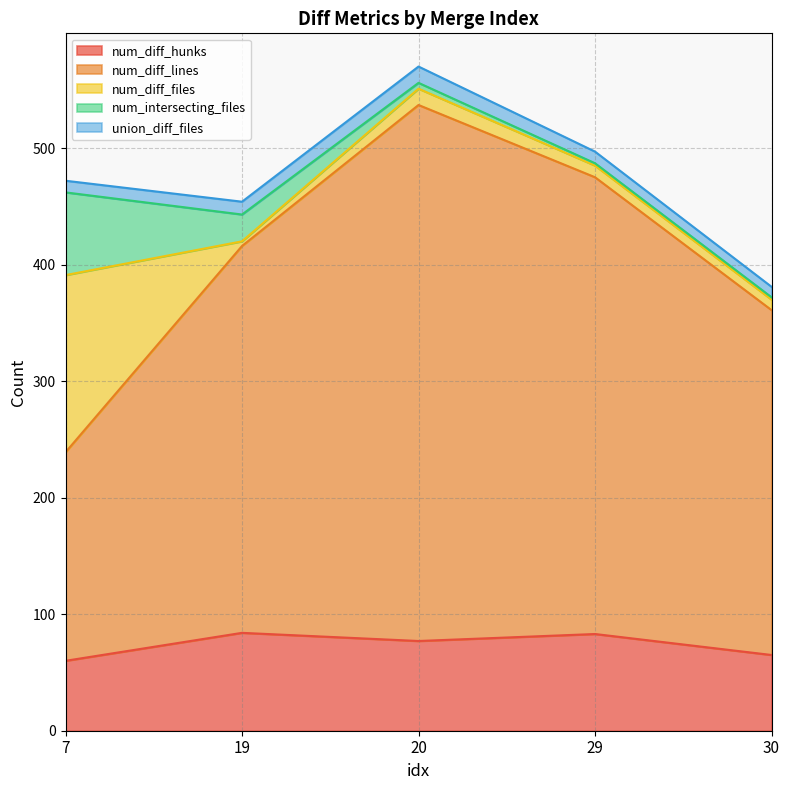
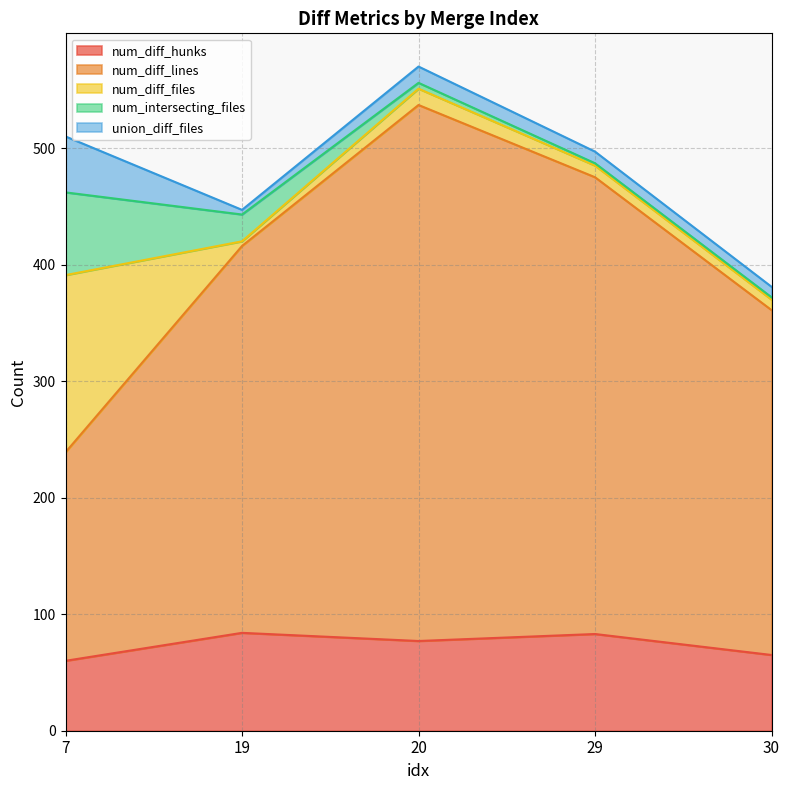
  {
    "num_diff_files": {
      "7": 152,
      "19": 4,
      "20": 14
    },
    "num_intersecting_files": {
      "7": 71,
      "19": 23,
      "20": 5
    },
    "union_diff_files": {
-     "7": 10,
-     "19": 11,
+     "7": 48,
+     "19": 4,
      "20": 14,
      "29": 10,
      "30": 9
    }
  }
